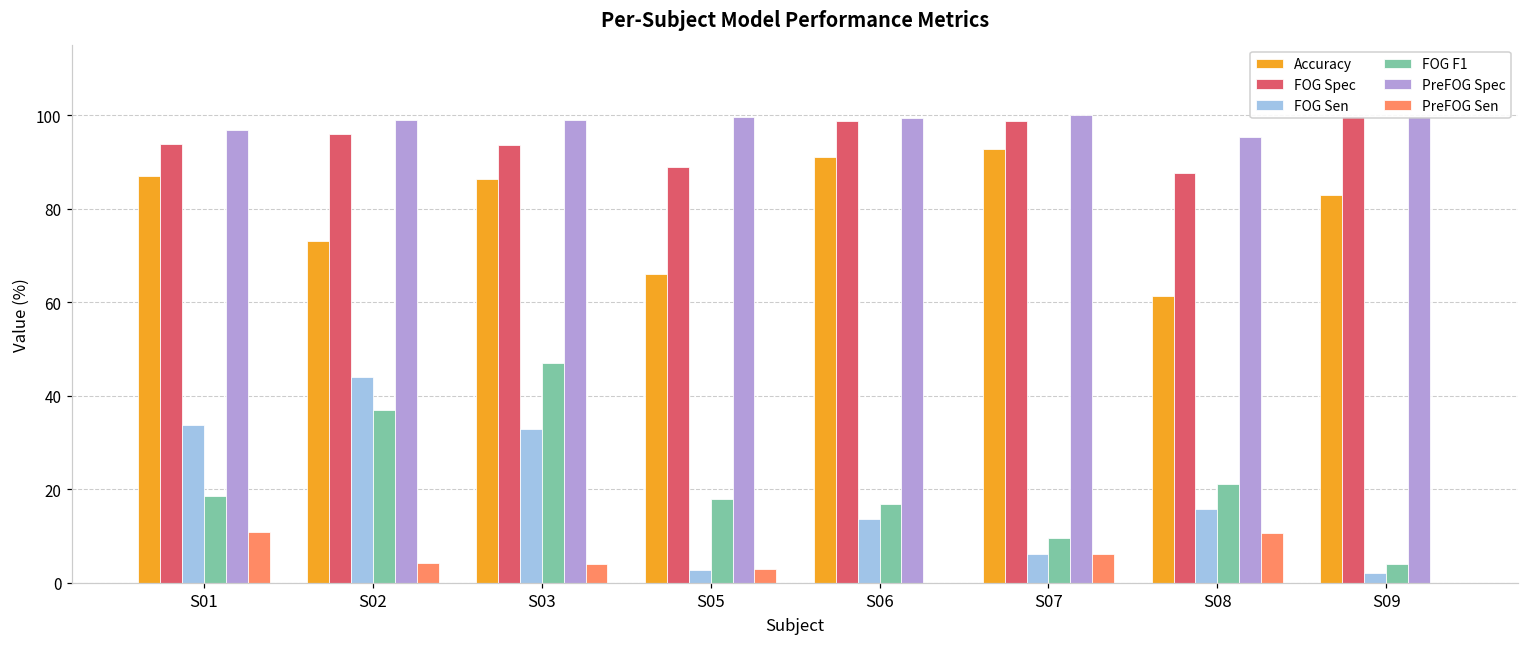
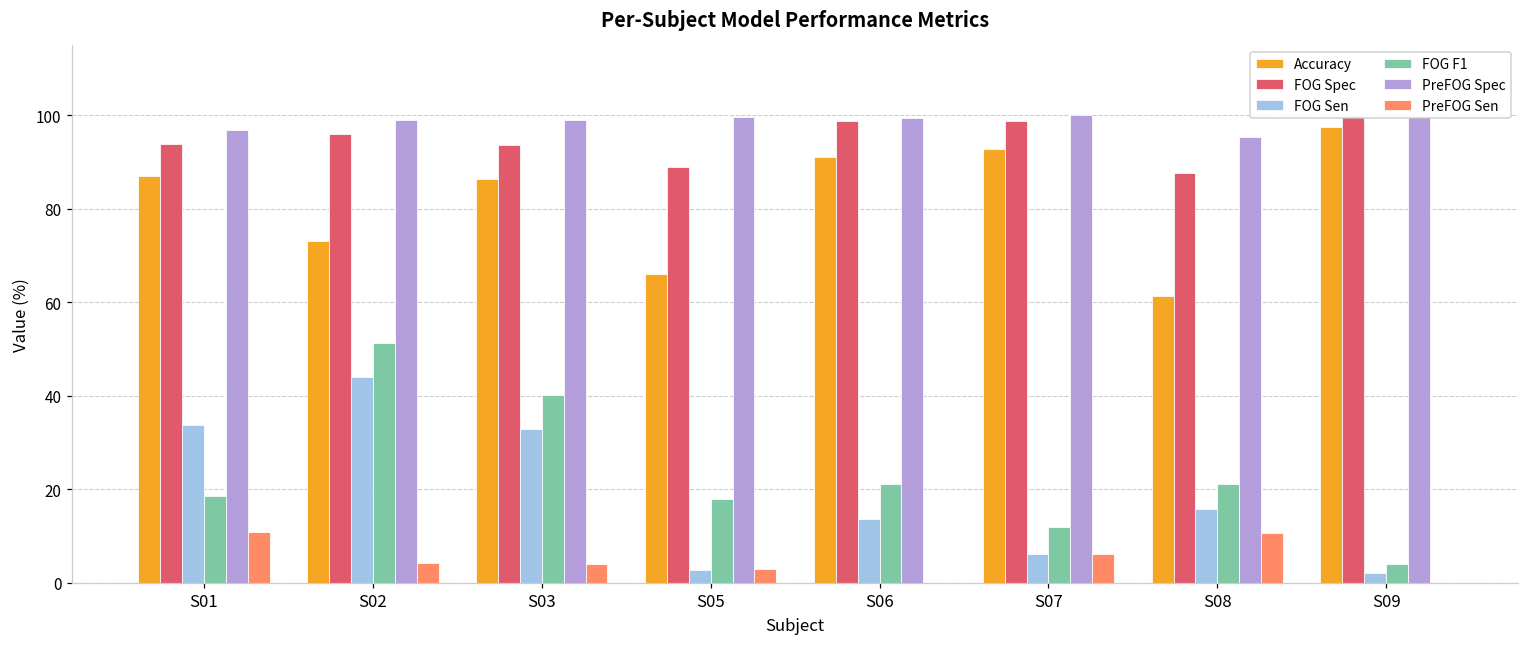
  {
    "Accuracy": {
      "S01": 87,
      "S02": 73,
      "S03": 86,
      "S05": 66,
      "S06": 91,
      "S07": 93,
      "S08": 61,
-     "S09": 83
+     "S09": 97
    },
    "FOG F1": {
      "S01": 19,
-     "S02": 37,
-     "S03": 47,
+     "S02": 51,
+     "S03": 40,
      "S05": 18,
-     "S06": 17,
-     "S07": 9,
+     "S06": 21,
+     "S07": 12,
      "S08": 21,
      "S09": 4
    }
  }
